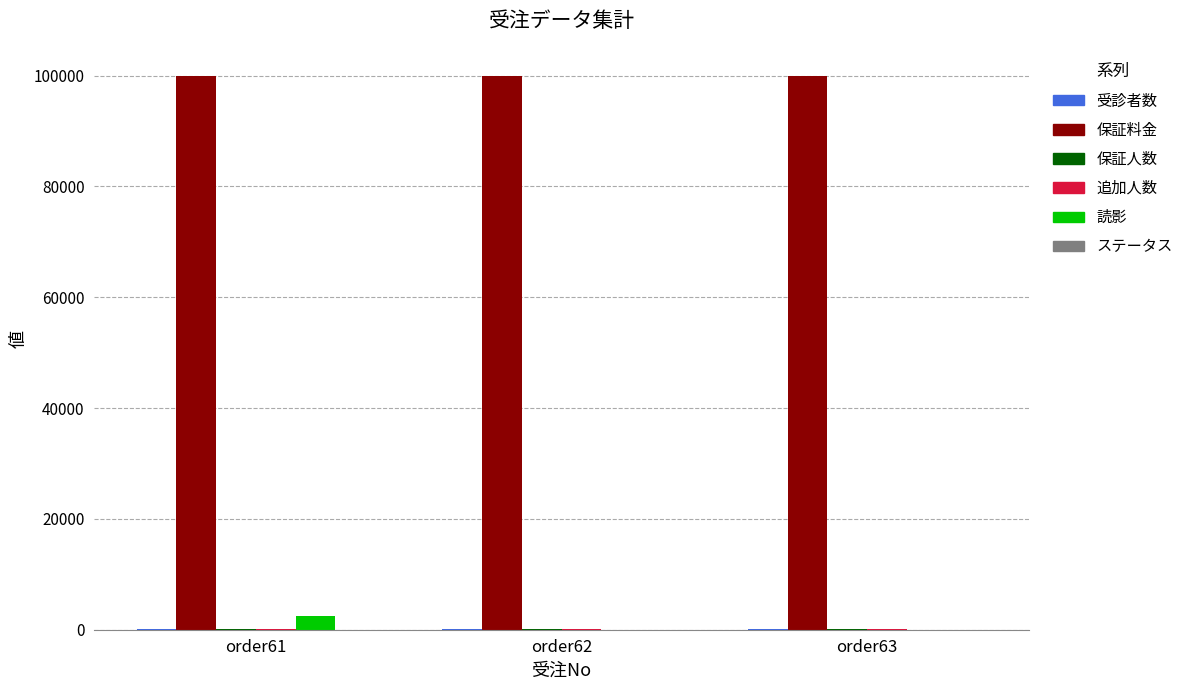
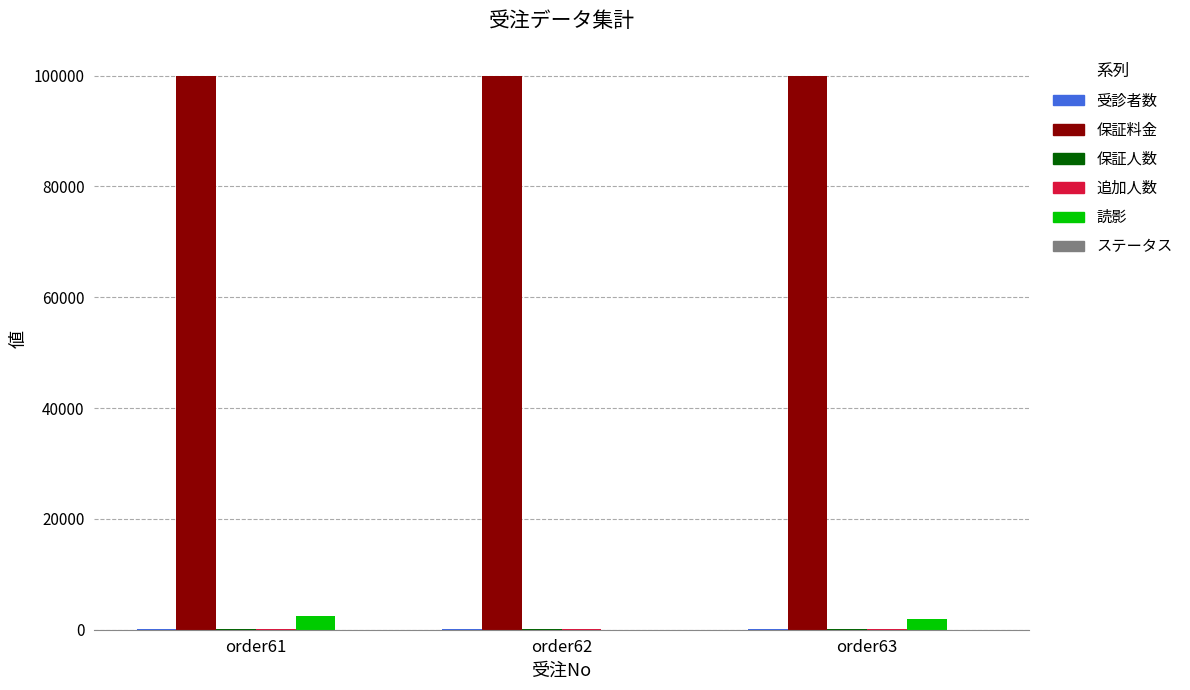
  {
    "保証料金": {
      "order61": 100000,
      "order62": 100000,
      "order63": 100000
    },
    "読影": {
      "order61": 3000,
-     "order63": 0
+     "order63": 2000
    },
    "ステータス": {
      "order61": 0,
      "order62": 0,
      "order63": 0
    }
  }
